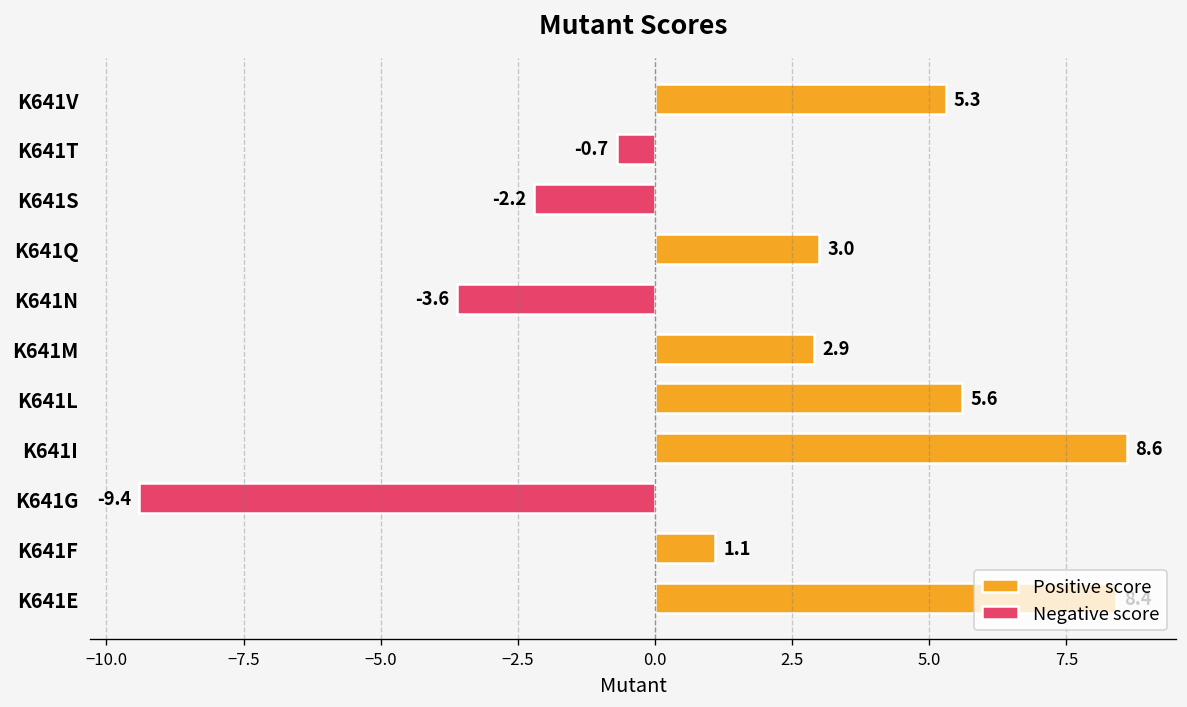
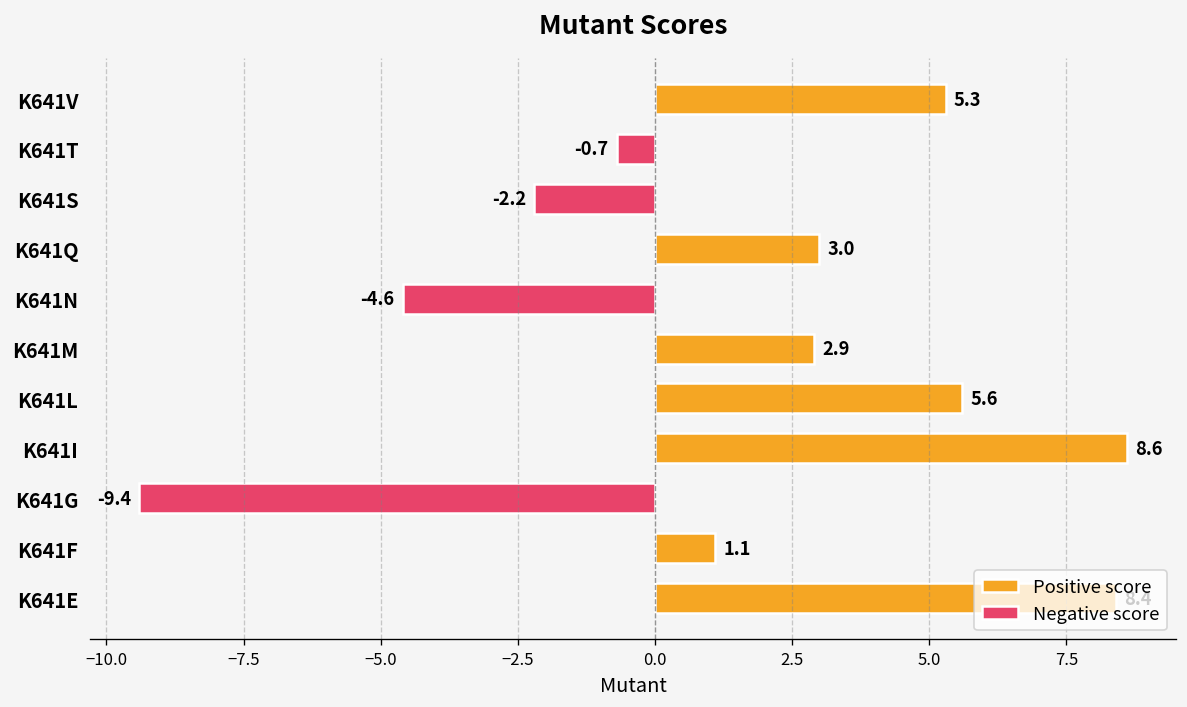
  {
    "Positive score": {
      "K641V": 5.3,
      "K641Q": 3.0,
      "K641M": 2.9,
      "K641L": 5.6,
      "K641I": 8.6,
      "K641F": 1.1
    },
    "Negative score": {
      "K641T": -0.7,
      "K641S": -2.2,
-     "K641N": -3.6,
+     "K641N": -4.6,
      "K641G": -9.4
    }
  }
